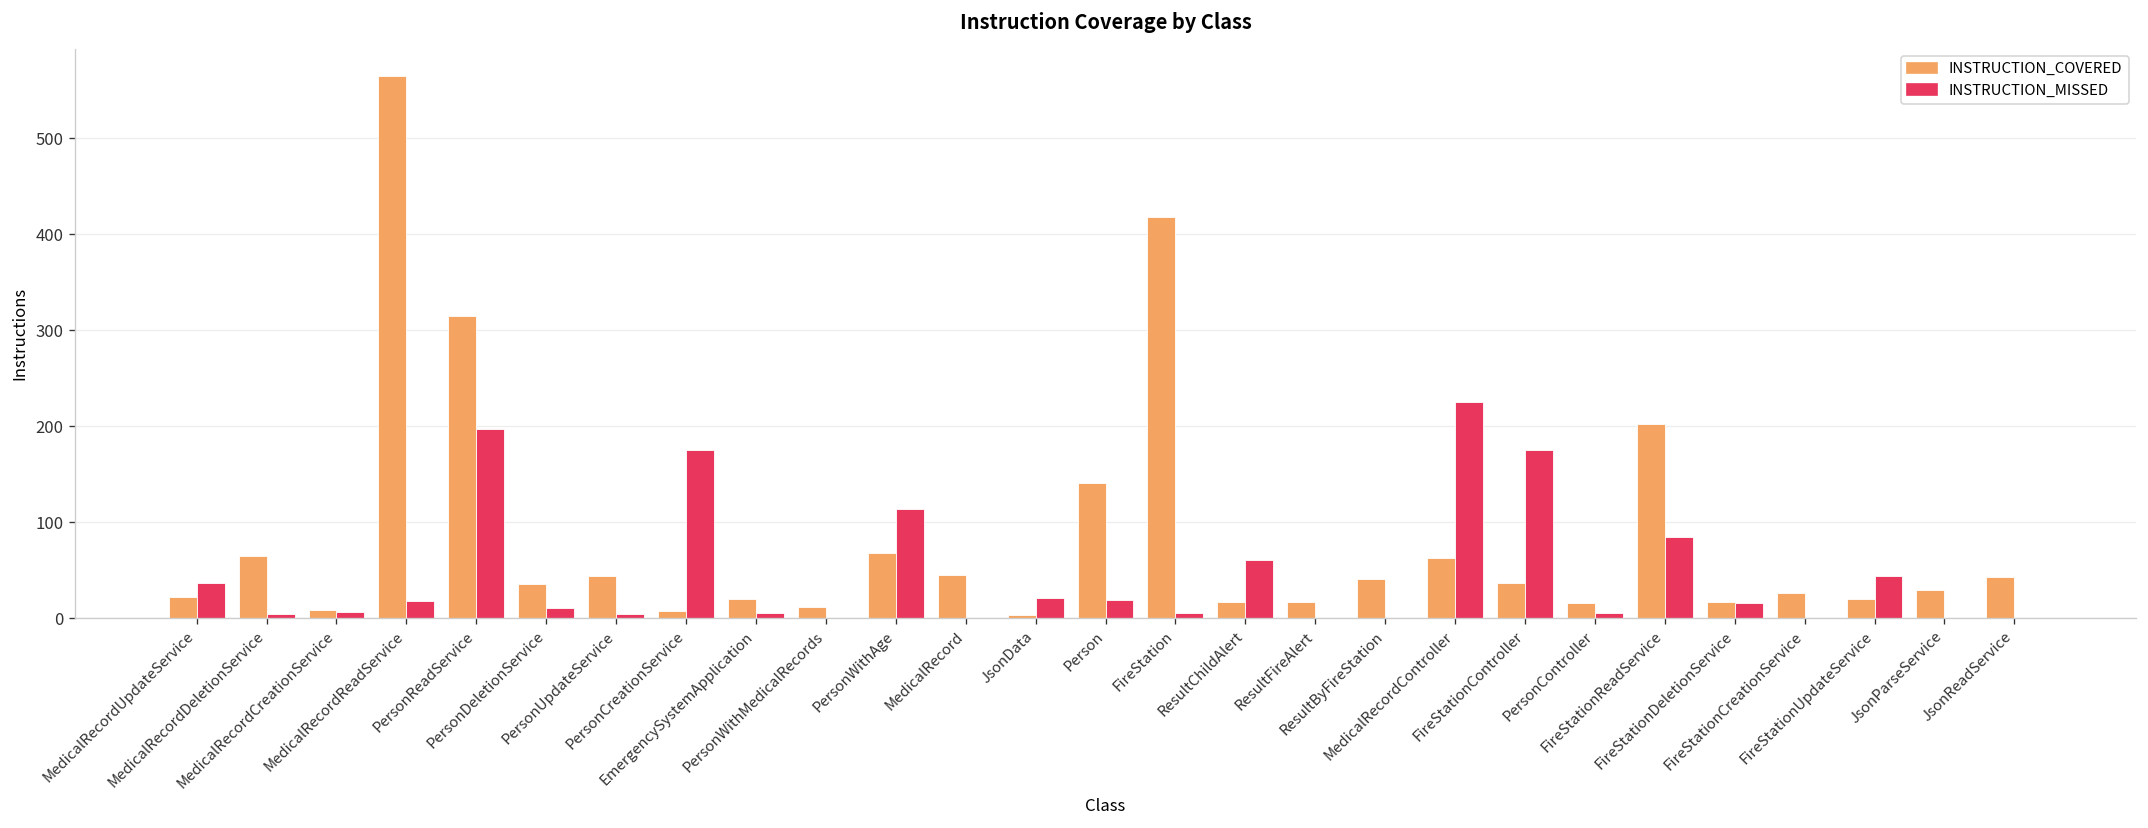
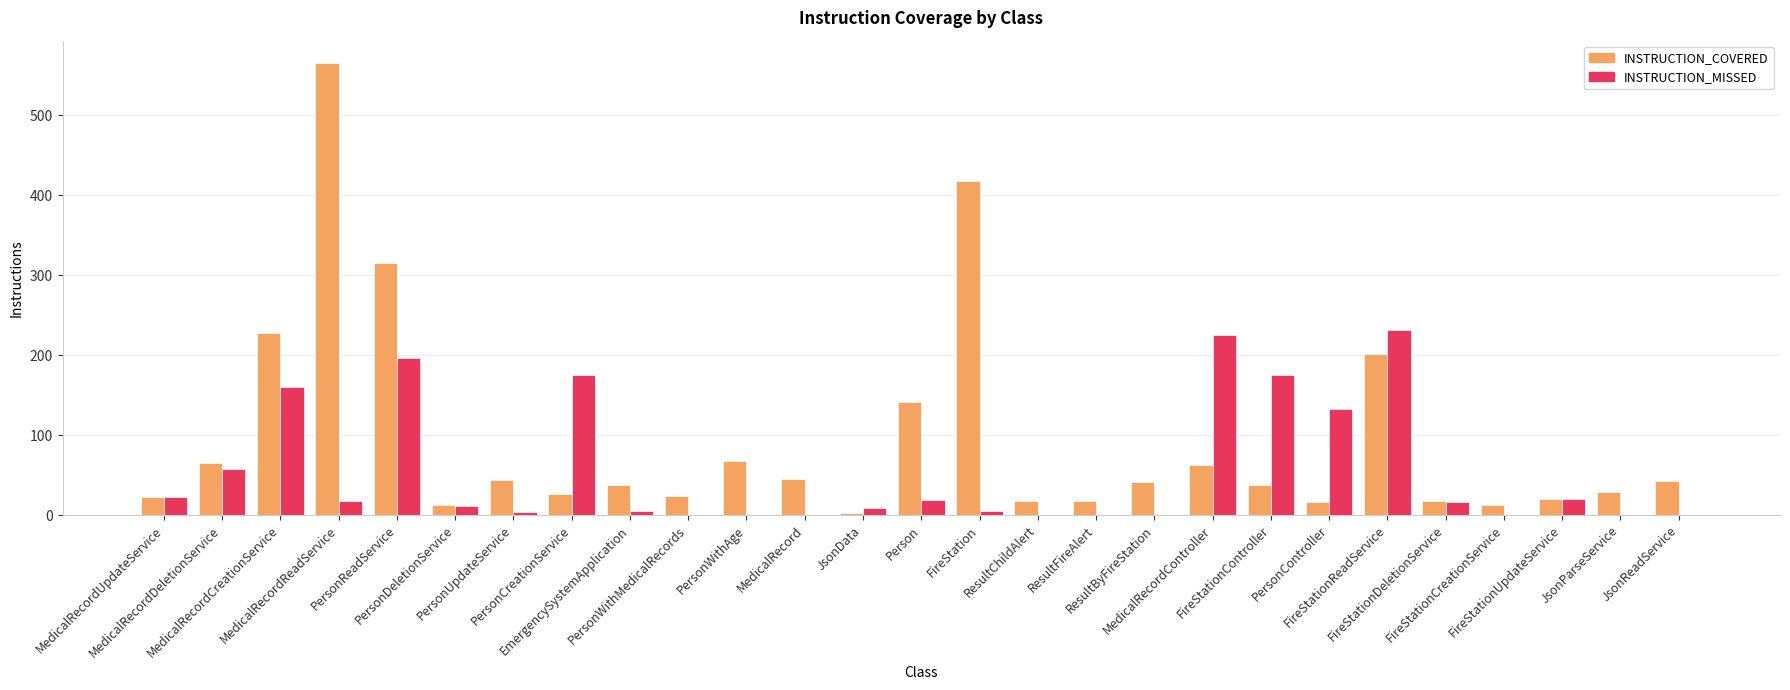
  {
    "INSTRUCTION_COVERED": {
      "MedicalRecordUpdateService": 20,
      "MedicalRecordDeletionService": 70,
-     "MedicalRecordCreationService": 10,
+     "MedicalRecordCreationService": 230,
      "MedicalRecordReadService": 570,
      "PersonReadService": 320,
-     "PersonDeletionService": 40,
+     "PersonDeletionService": 10,
      "PersonUpdateService": 40,
-     "PersonCreationService": 10,
-     "EmergencySystemApplication": 20,
-     "PersonWithMedicalRecords": 10,
+     "PersonCreationService": 30,
+     "EmergencySystemApplication": 40,
+     "PersonWithMedicalRecords": 20,
      "PersonWithAge": 70,
      "MedicalRecord": 50,
      "Person": 140,
      "FireStation": 420,
      "ResultChildAlert": 20,
      "ResultFireAlert": 20,
      "ResultByFireStation": 40,
      "MedicalRecordController": 60,
      "FireStationController": 40,
      "PersonController": 20,
      "FireStationReadService": 200,
      "FireStationDeletionService": 20,
-     "FireStationCreationService": 30,
+     "FireStationCreationService": 10,
      "FireStationUpdateService": 20,
      "JsonParseService": 30,
      "JsonReadService": 40
    },
    "INSTRUCTION_MISSED": {
-     "MedicalRecordUpdateService": 40,
-     "MedicalRecordDeletionService": 0,
-     "MedicalRecordCreationService": 10,
+     "MedicalRecordUpdateService": 20,
+     "MedicalRecordDeletionService": 60,
+     "MedicalRecordCreationService": 160,
      "MedicalRecordReadService": 20,
      "PersonReadService": 200,
      "PersonDeletionService": 10,
      "PersonUpdateService": 0,
      "PersonCreationService": 180,
      "EmergencySystemApplication": 10,
      "PersonWithMedicalRecords": 0,
-     "PersonWithAge": 110,
+     "PersonWithAge": 0,
      "MedicalRecord": 0,
-     "JsonData": 20,
+     "JsonData": 10,
      "Person": 20,
      "FireStation": 10,
-     "ResultChildAlert": 60,
+     "ResultChildAlert": 0,
      "ResultFireAlert": 0,
      "ResultByFireStation": 0,
      "MedicalRecordController": 230,
      "FireStationController": 180,
-     "PersonController": 10,
-     "FireStationReadService": 80,
+     "PersonController": 130,
+     "FireStationReadService": 230,
      "FireStationDeletionService": 20,
      "FireStationCreationService": 0,
-     "FireStationUpdateService": 40,
+     "FireStationUpdateService": 20,
      "JsonParseService": 0,
      "JsonReadService": 0
    }
  }
